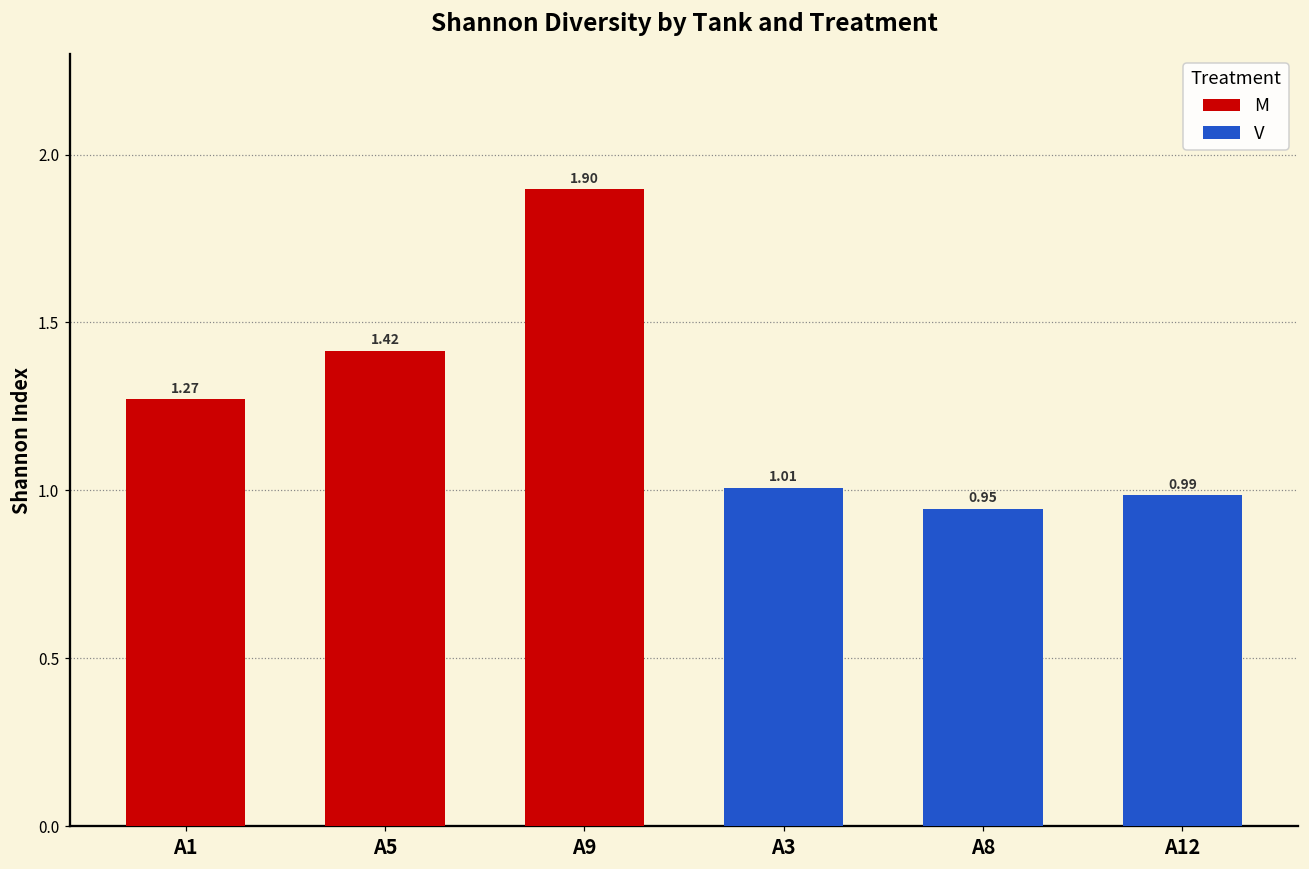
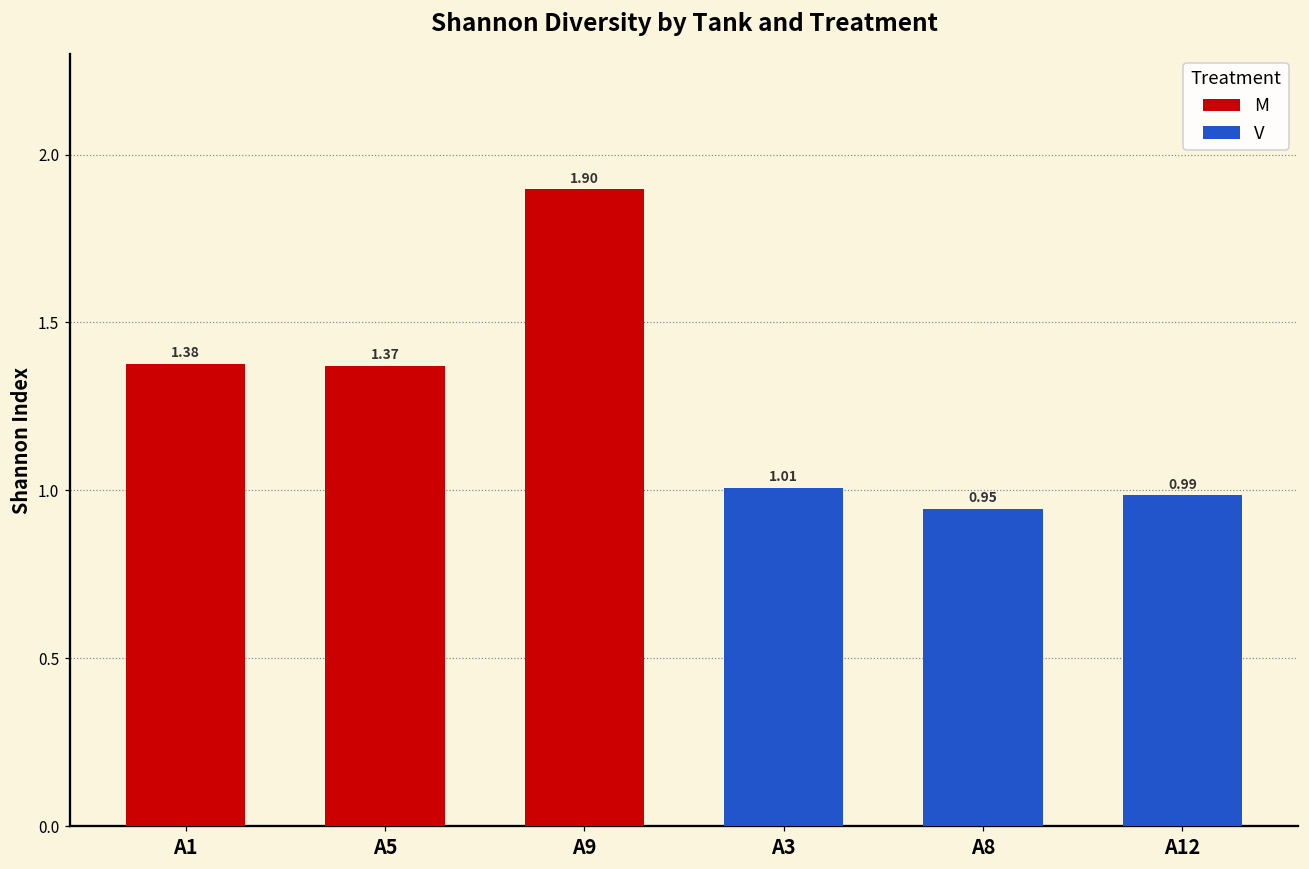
  {
    "M": {
-     "A1": 1.27,
-     "A5": 1.42,
+     "A1": 1.38,
+     "A5": 1.37,
      "A9": 1.90
    },
    "V": {
      "A3": 1.01,
      "A8": 0.95,
      "A12": 0.99
    }
  }
